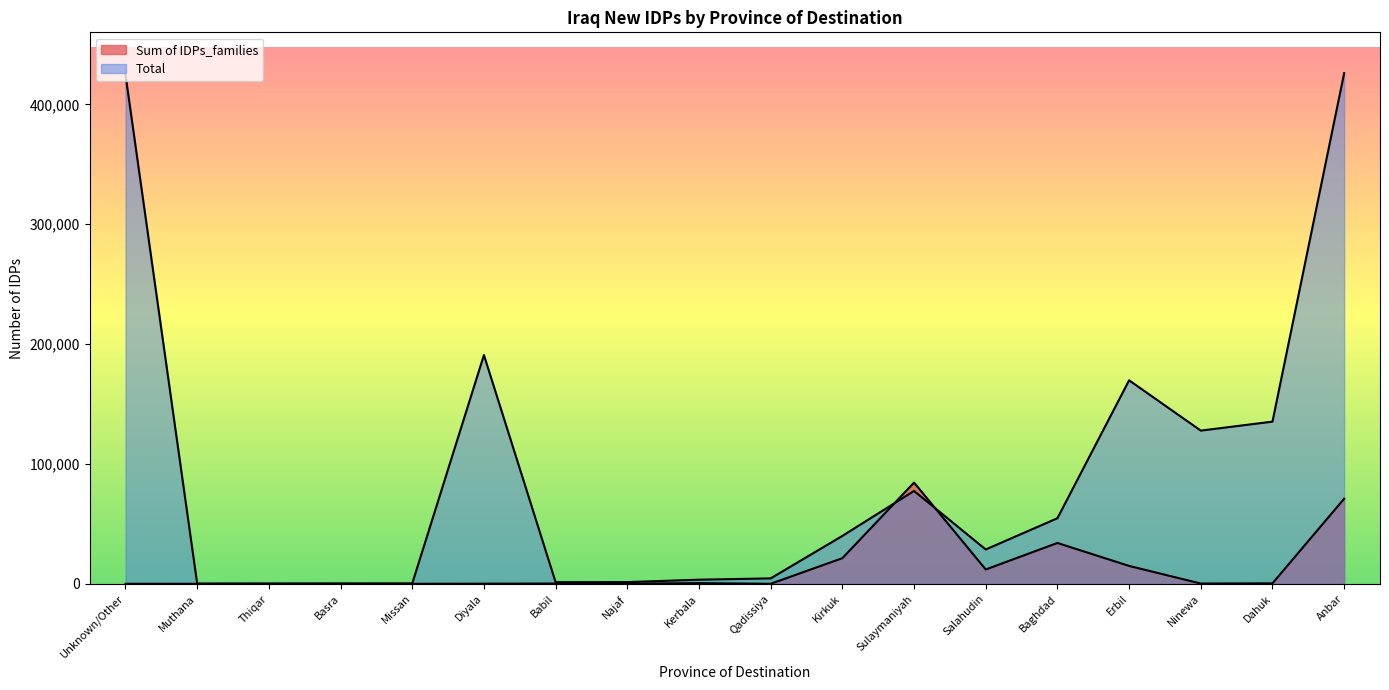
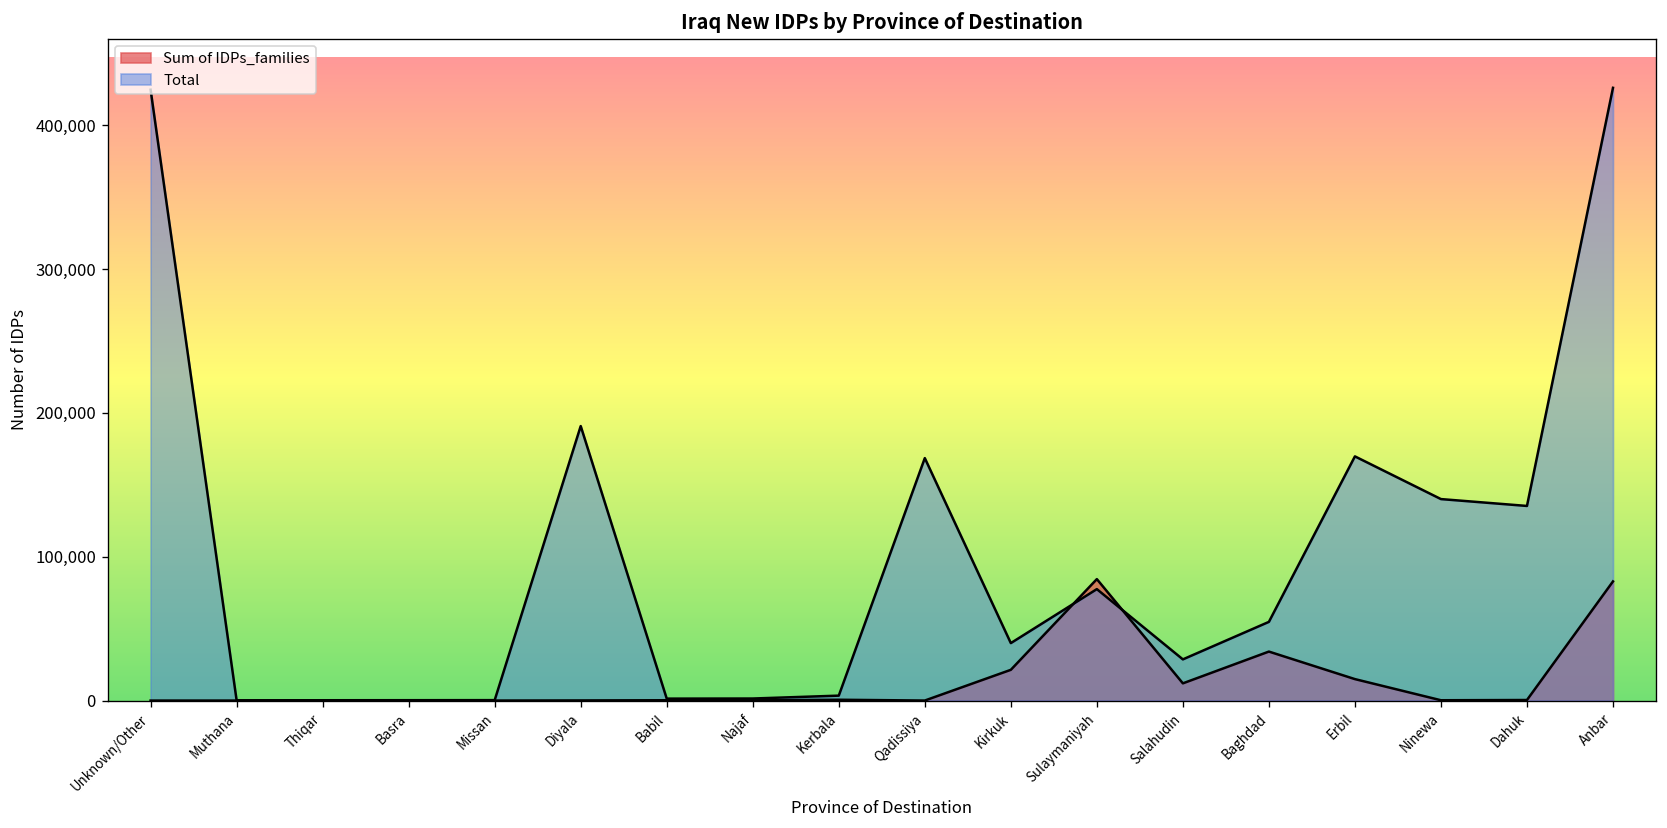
  {
    "Sum of IDPs_families": {
      "Unknown/Other": "0",
      "Diyala": "0",
      "Kerbala": "1,000",
      "Qadissiya": "0",
      "Kirkuk": "21,000",
      "Sulaymaniyah": "84,000",
      "Salahudin": "12,000",
      "Baghdad": "34,000",
      "Erbil": "15,000",
      "Ninewa": "0",
      "Dahuk": "0",
-     "Anbar": "71,000"
+     "Anbar": "83,000"
    },
    "Total": {
      "Diyala": "191,000",
      "Kerbala": "3,000",
-     "Qadissiya": "5,000",
+     "Qadissiya": "169,000",
      "Kirkuk": "40,000",
      "Sulaymaniyah": "77,000",
      "Salahudin": "29,000",
      "Baghdad": "55,000",
      "Erbil": "170,000",
-     "Ninewa": "128,000",
+     "Ninewa": "140,000",
      "Dahuk": "135,000",
      "Anbar": "426,000"
    }
  }
